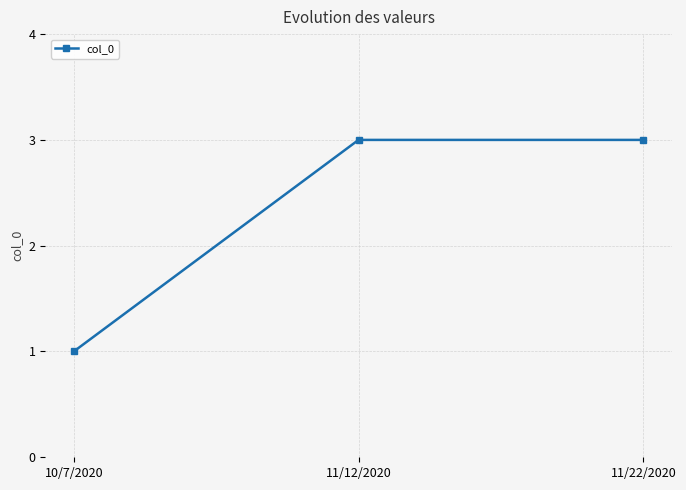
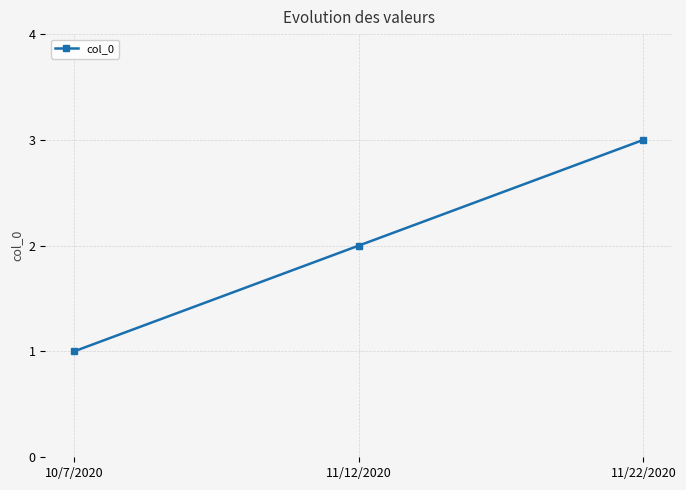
  {
    "10/7/2020": 1,
-   "11/12/2020": 3,
+   "11/12/2020": 2,
    "11/22/2020": 3
  }
